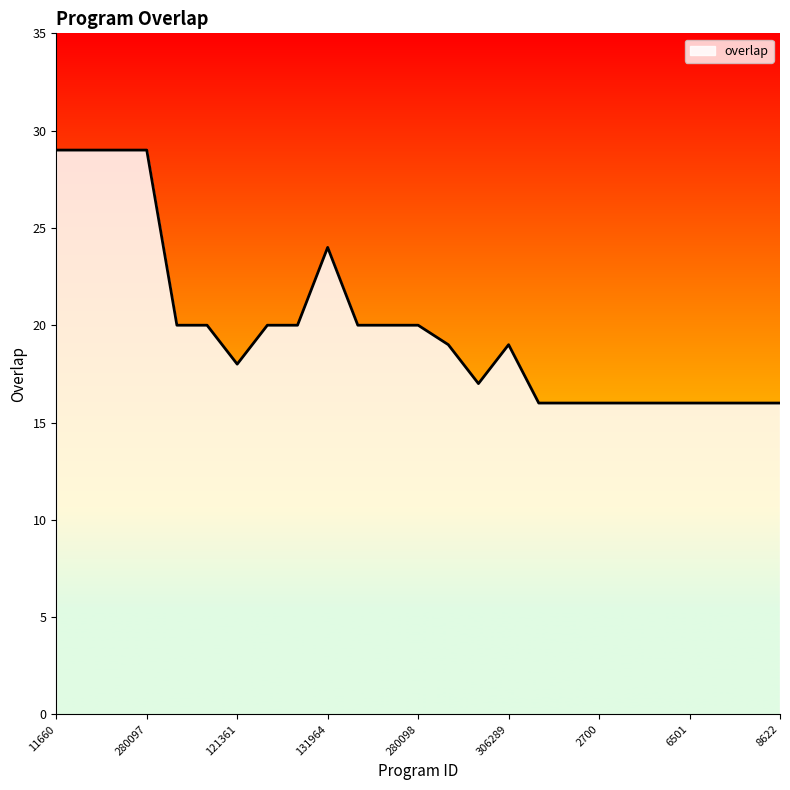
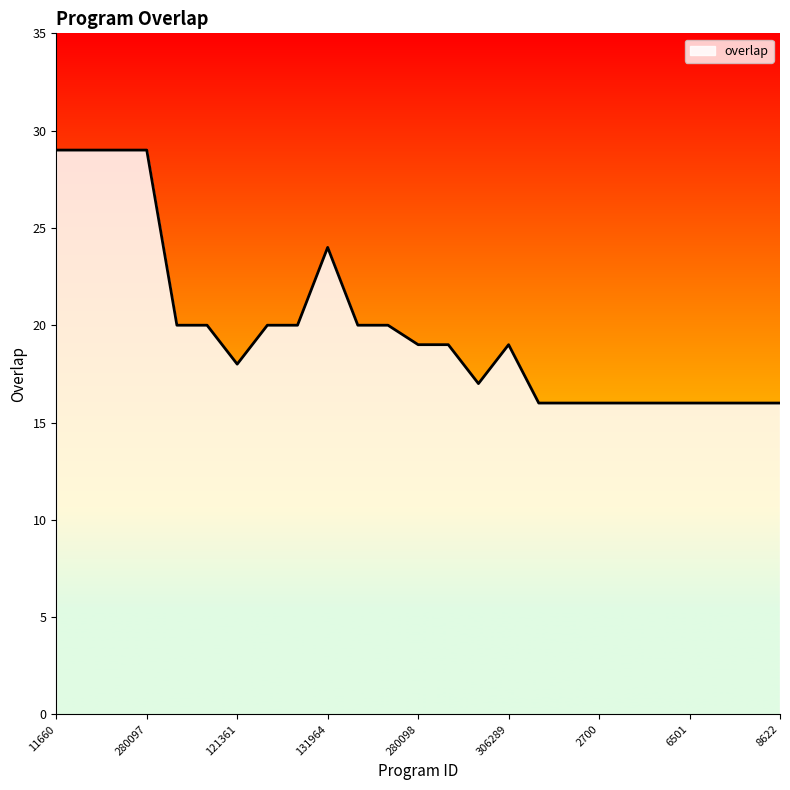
  {
    "11660": 29,
    "280097": 29,
    "121361": 18,
    "131964": 24,
-   "280098": 20,
+   "280098": 19,
    "306289": 19,
    "2700": 16,
    "6501": 16,
    "8622": 16
  }
